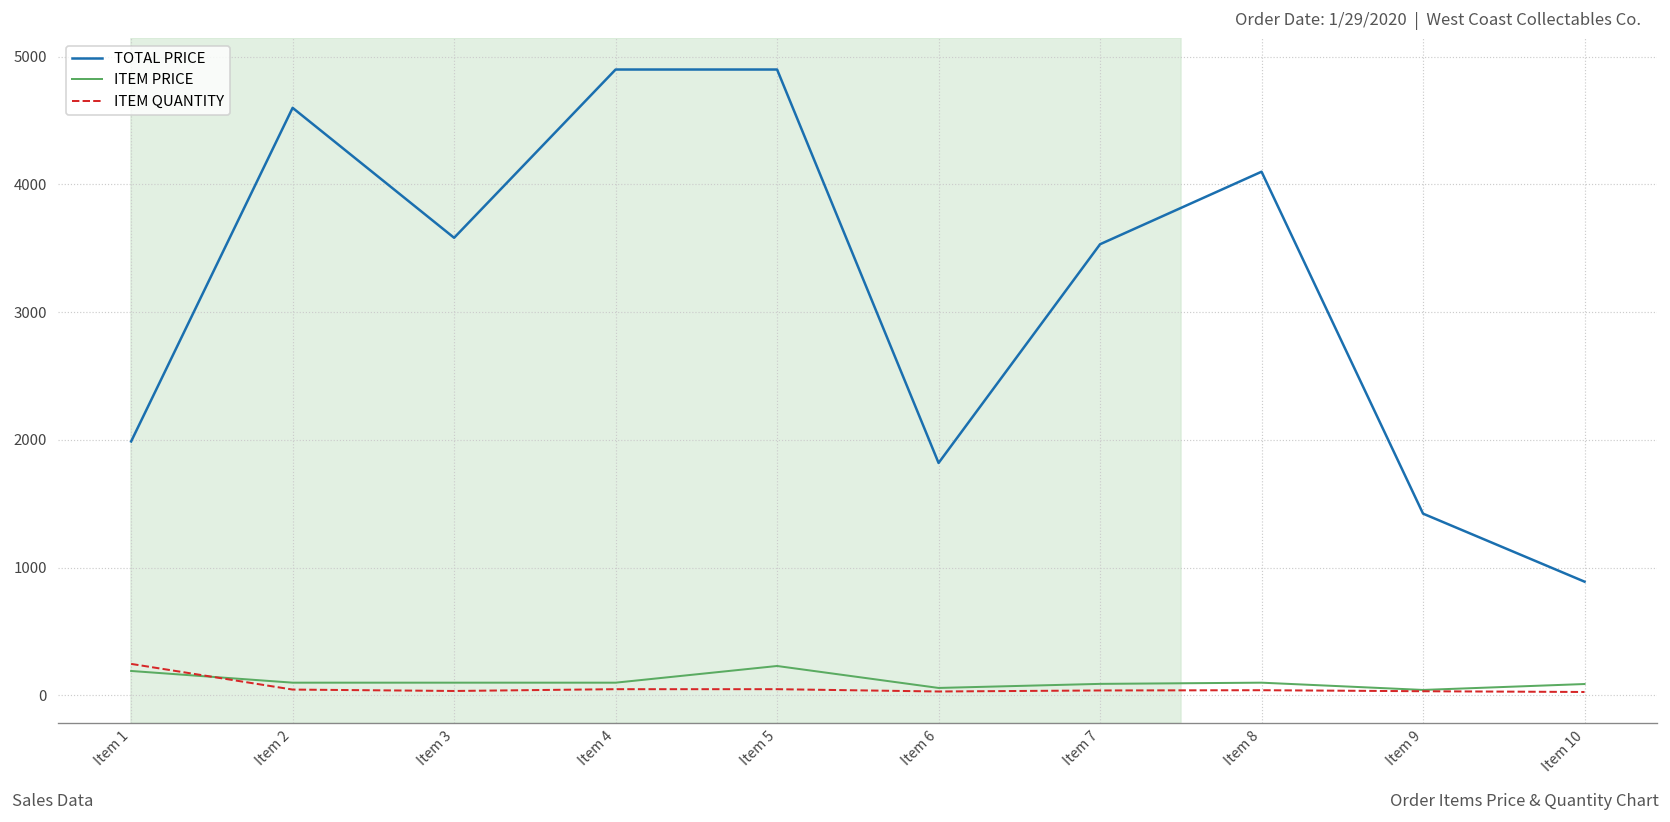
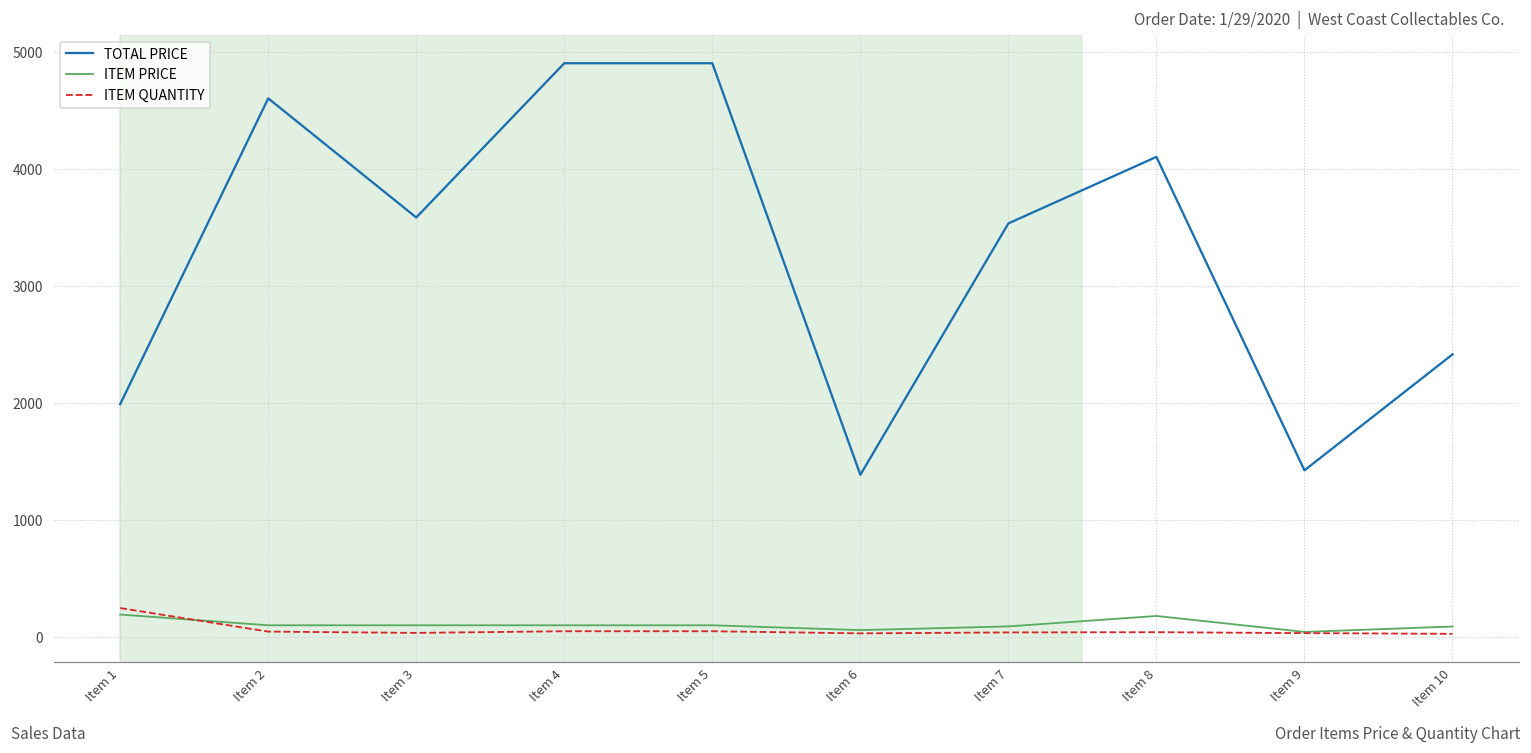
  {
    "TOTAL PRICE": {
      "Item 1": 1990,
      "Item 2": 4600,
      "Item 3": 3580,
      "Item 4": 4900,
      "Item 5": 4900,
-     "Item 6": 1820,
+     "Item 6": 1380,
      "Item 7": 3530,
      "Item 8": 4100,
      "Item 9": 1420,
-     "Item 10": 890
+     "Item 10": 2410
    },
    "ITEM PRICE": {
      "Item 1": 190,
      "Item 2": 100,
      "Item 3": 100,
      "Item 4": 100,
-     "Item 5": 230,
+     "Item 5": 100,
      "Item 6": 60,
      "Item 7": 90,
-     "Item 8": 100,
+     "Item 8": 180,
      "Item 10": 90
    },
    "ITEM QUANTITY": {
      "Item 1": 250,
      "Item 2": 50,
      "Item 3": 40,
      "Item 4": 50,
      "Item 5": 50,
      "Item 6": 30,
      "Item 7": 40,
      "Item 8": 40,
      "Item 10": 30
    }
  }
